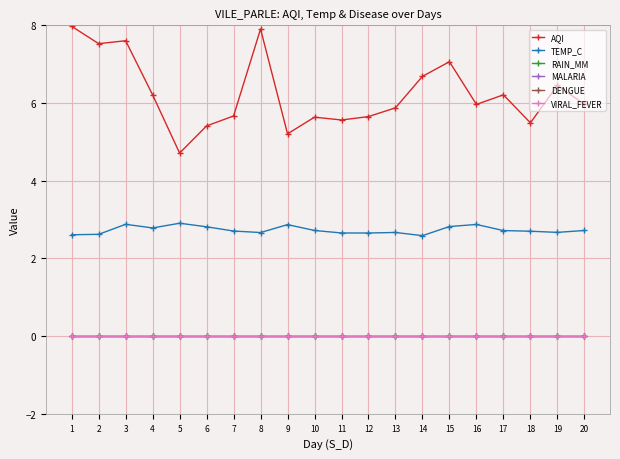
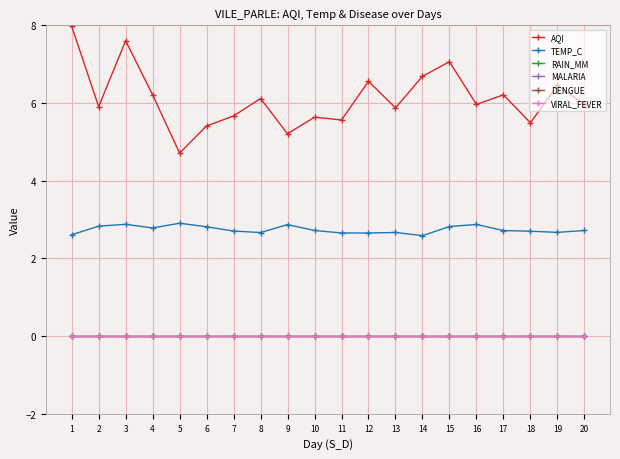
  {
    "AQI": {
      "1": 8.0,
-     "2": 7.5,
+     "2": 5.9,
      "3": 7.6,
      "4": 6.2,
      "5": 4.7,
      "6": 5.4,
      "7": 5.7,
-     "8": 7.9,
+     "8": 6.1,
      "9": 5.2,
      "10": 5.6,
      "11": 5.6,
-     "12": 5.7,
+     "12": 6.6,
      "13": 5.9,
      "14": 6.7,
      "15": 7.1,
      "16": 6.0,
      "17": 6.2,
      "18": 5.5
    },
    "TEMP_C": {
      "1": 2.6,
-     "2": 2.6,
+     "2": 2.8,
      "3": 2.9,
      "4": 2.8,
      "5": 2.9,
      "6": 2.8,
      "7": 2.7,
      "8": 2.7,
      "9": 2.9,
      "10": 2.7,
      "11": 2.7,
      "12": 2.7,
      "13": 2.7,
      "14": 2.6,
      "15": 2.8,
      "16": 2.9,
      "17": 2.7,
      "18": 2.7,
      "19": 2.7,
      "20": 2.7
    },
    "VIRAL_FEVER": {
      "1": 0.0,
      "2": 0.0,
      "3": 0.0,
      "4": 0.0,
      "5": 0.0,
      "6": 0.0,
      "7": 0.0,
      "8": 0.0,
      "9": 0.0,
      "10": 0.0,
      "11": 0.0,
      "12": 0.0,
      "13": 0.0,
      "14": 0.0,
      "15": 0.0,
      "16": 0.0,
      "17": 0.0,
      "18": 0.0,
      "19": 0.0,
      "20": 0.0
    }
  }
